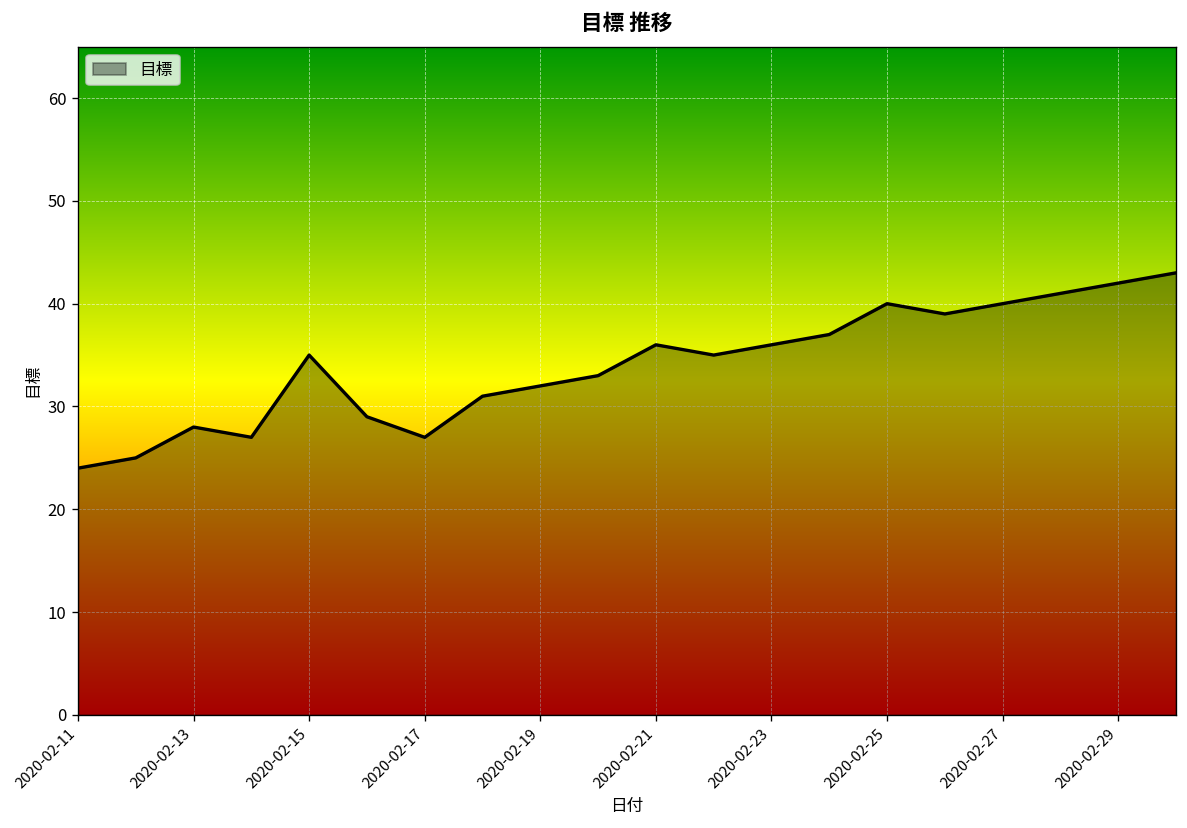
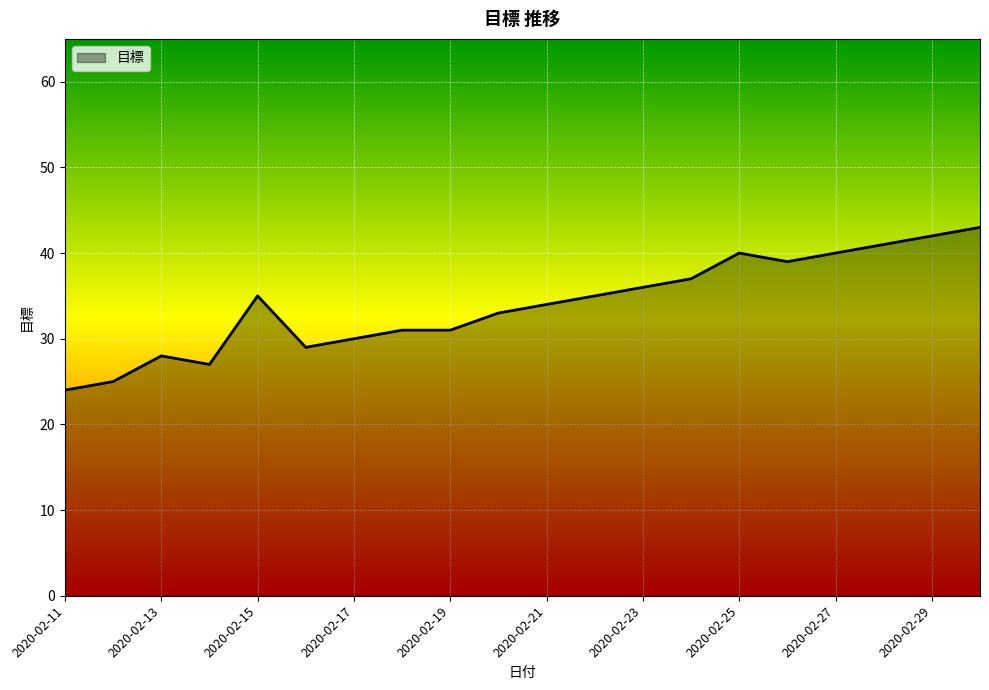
  {
    "2020-02-11": 24,
    "2020-02-13": 28,
    "2020-02-15": 35,
-   "2020-02-17": 27,
-   "2020-02-19": 32,
-   "2020-02-21": 36,
+   "2020-02-17": 30,
+   "2020-02-19": 31,
+   "2020-02-21": 34,
    "2020-02-23": 36,
    "2020-02-25": 40,
    "2020-02-27": 40,
    "2020-02-29": 42
  }
